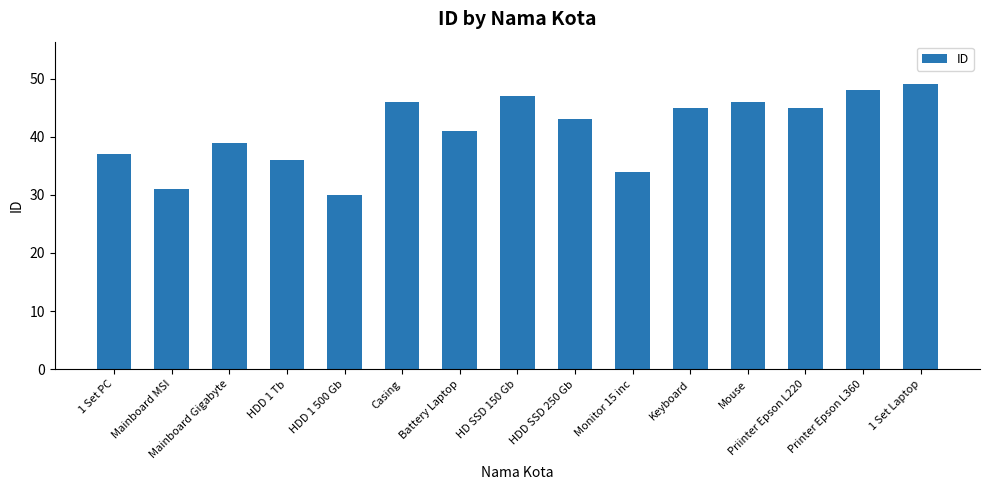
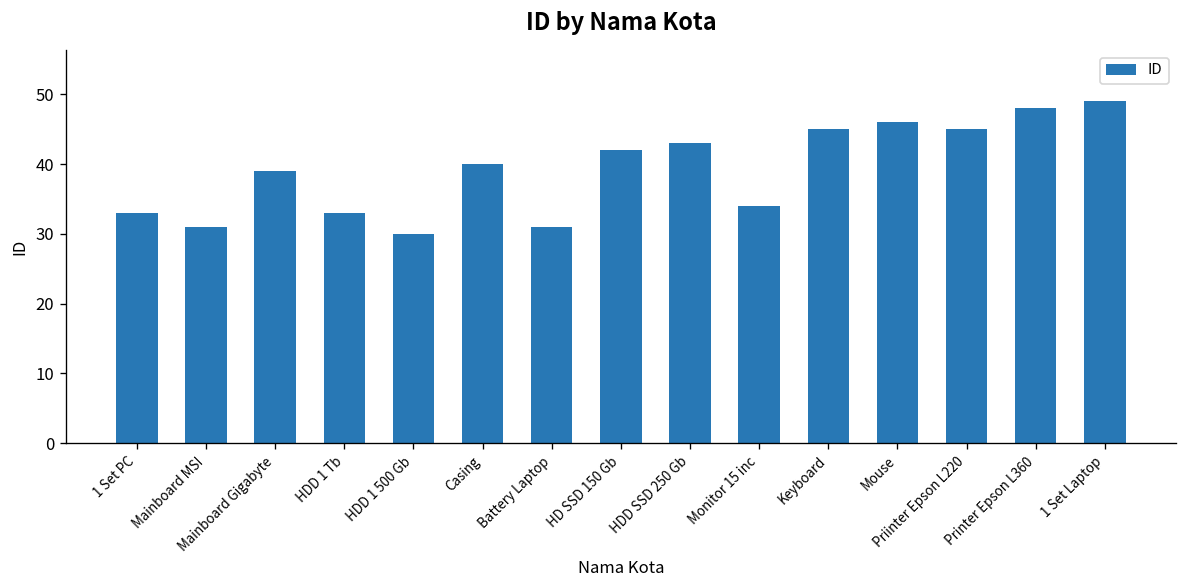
  {
-   "1 Set PC": 37,
+   "1 Set PC": 33,
    "Mainboard MSI": 31,
    "Mainboard Gigabyte": 39,
-   "HDD 1 Tb": 36,
+   "HDD 1 Tb": 33,
    "HDD 1 500 Gb": 30,
-   "Casing": 46,
-   "Battery Laptop": 41,
-   "HD SSD 150 Gb": 47,
+   "Casing": 40,
+   "Battery Laptop": 31,
+   "HD SSD 150 Gb": 42,
    "HDD SSD 250 Gb": 43,
    "Monitor 15 inc": 34,
    "Keyboard": 45,
    "Mouse": 46,
    "Priinter Epson L220": 45,
    "Printer Epson L360": 48,
    "1 Set Laptop": 49
  }
